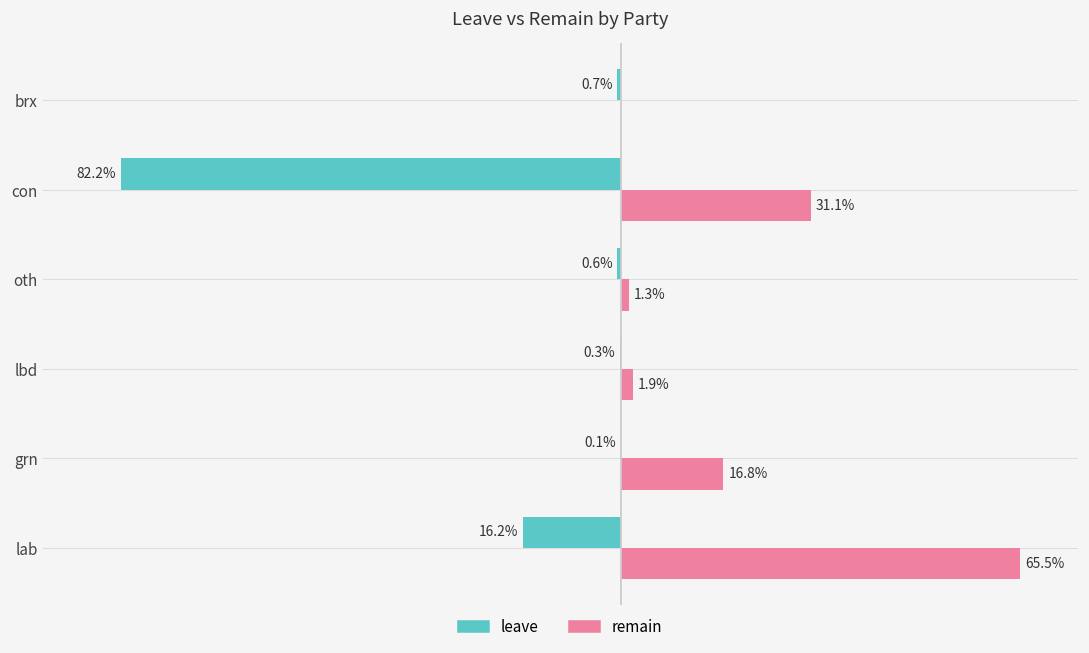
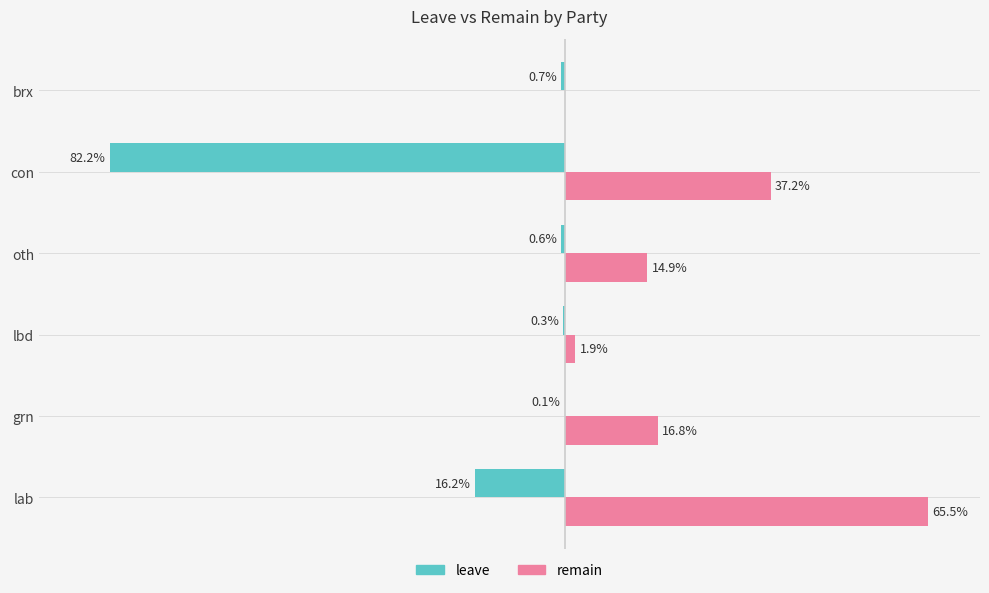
  {
    "remain": {
-     "con": "31.1%",
-     "oth": "1.3%",
+     "con": "37.2%",
+     "oth": "14.9%",
      "lbd": "1.9%",
      "grn": "16.8%",
      "lab": "65.5%"
    }
  }
